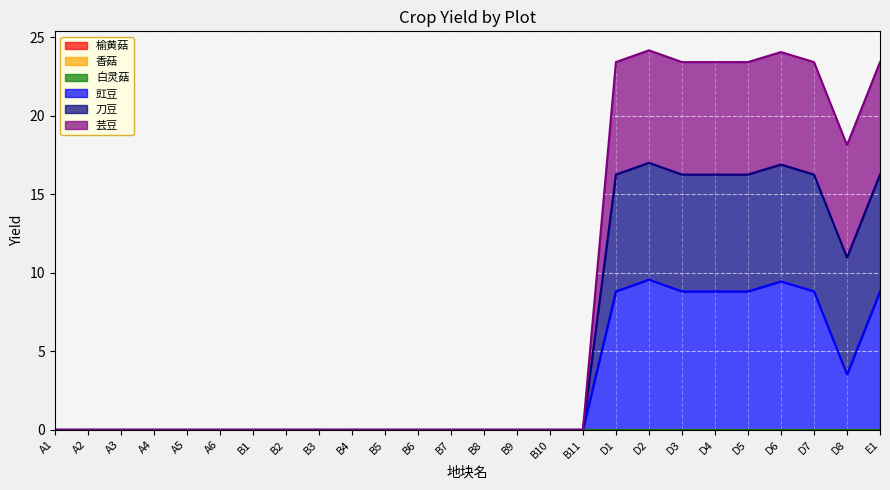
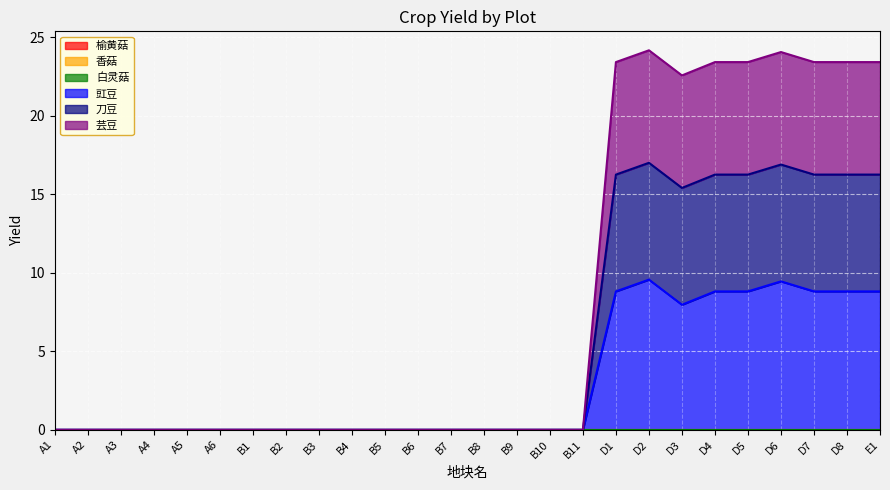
  {
    "白灵菇": {
      "D1": 0.0,
      "D2": 0.0,
      "D3": 0.0,
      "D4": 0.0,
      "D5": 0.0,
      "D6": 0.0,
      "D7": 0.0,
      "D8": 0.0,
      "E1": 0.0
    },
    "豇豆": {
      "D1": 8.8,
      "D2": 9.6,
-     "D3": 8.8,
+     "D3": 8.0,
      "D4": 8.8,
      "D5": 8.8,
      "D6": 9.5,
      "D7": 8.8,
-     "D8": 3.5,
+     "D8": 8.8,
      "E1": 8.8
    },
    "刀豆": {
      "D1": 7.4,
      "D2": 7.4,
      "D3": 7.4,
      "D4": 7.4,
      "D5": 7.4,
      "D6": 7.4,
      "D7": 7.4,
      "D8": 7.4,
      "E1": 7.4
    },
    "芸豆": {
      "D1": 7.2,
      "D2": 7.2,
      "D3": 7.2,
      "D4": 7.2,
      "D5": 7.2,
      "D6": 7.2,
      "D7": 7.2,
      "D8": 7.2,
      "E1": 7.2
    }
  }
